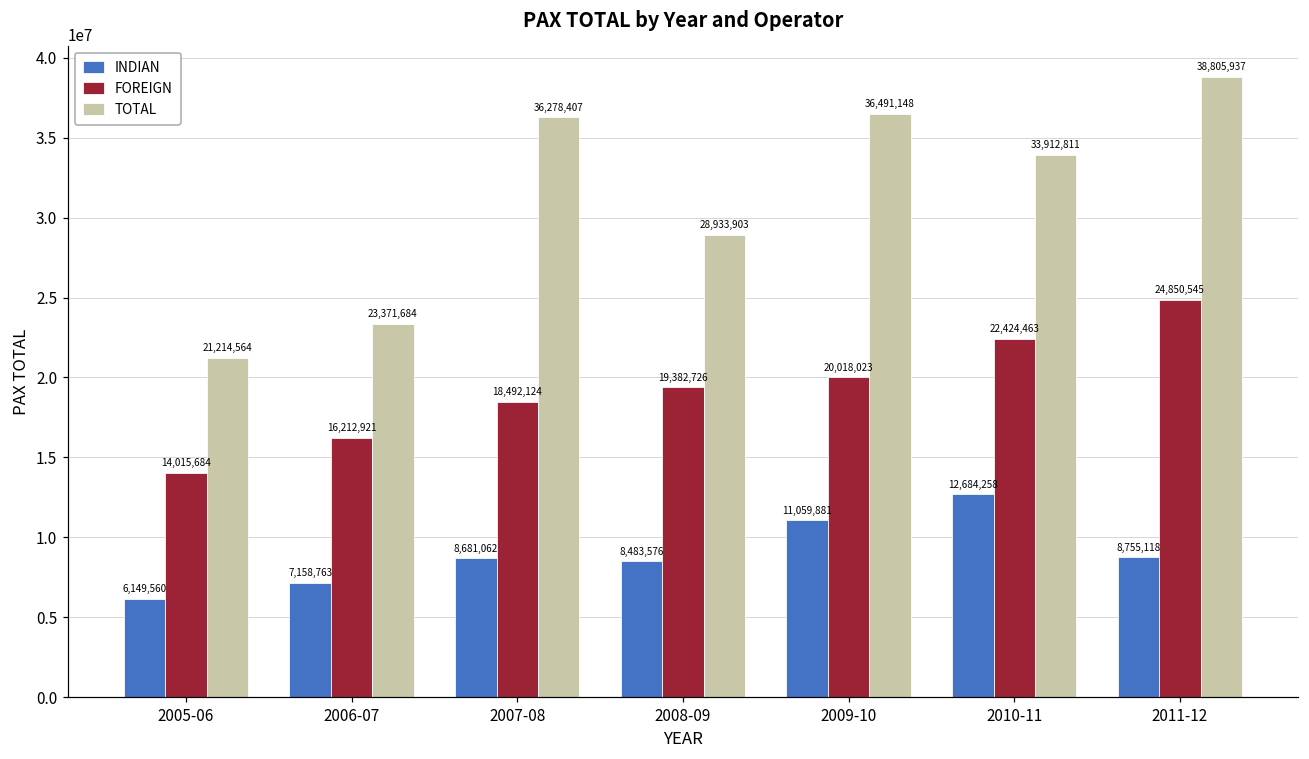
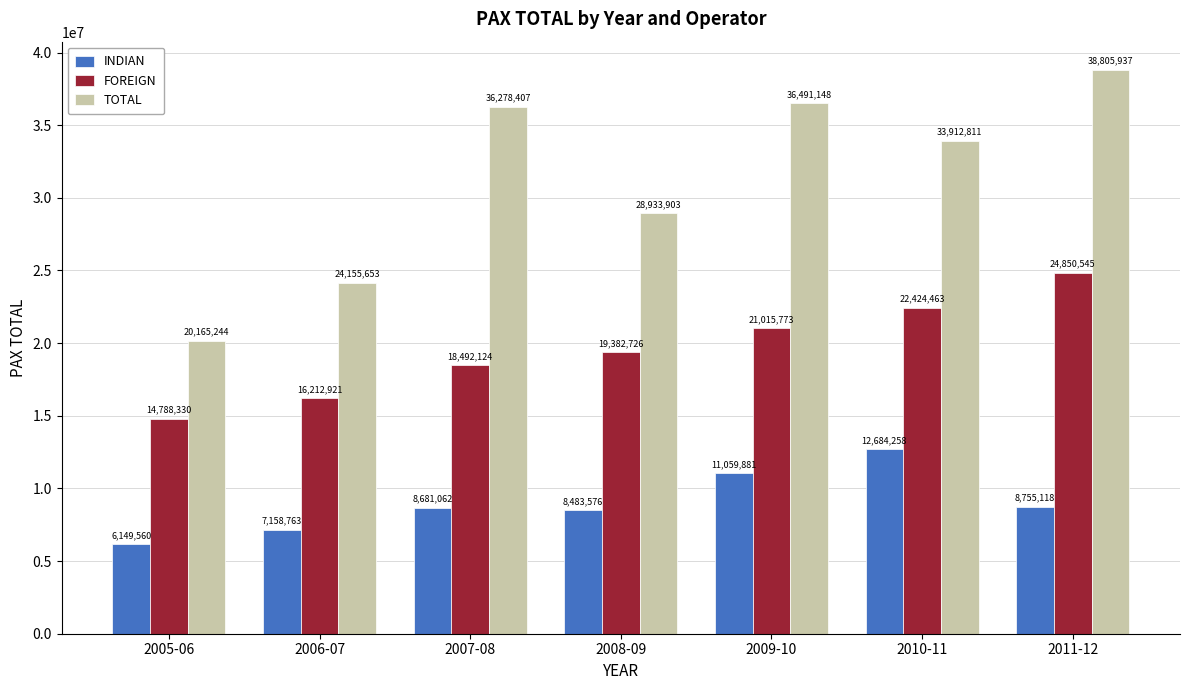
  {
    "INDIAN": {
      "2005-06": "6,149,560",
      "2006-07": "7,158,763",
      "2007-08": "8,681,062",
      "2008-09": "8,483,576",
      "2009-10": "11,059,881",
      "2010-11": "12,684,258",
      "2011-12": "8,755,118"
    },
    "FOREIGN": {
-     "2005-06": "14,015,684",
+     "2005-06": "14,788,330",
      "2006-07": "16,212,921",
      "2007-08": "18,492,124",
      "2008-09": "19,382,726",
-     "2009-10": "20,018,023",
+     "2009-10": "21,015,773",
      "2010-11": "22,424,463",
      "2011-12": "24,850,545"
    },
    "TOTAL": {
-     "2005-06": "21,214,564",
-     "2006-07": "23,371,684",
+     "2005-06": "20,165,244",
+     "2006-07": "24,155,653",
      "2007-08": "36,278,407",
      "2008-09": "28,933,903",
      "2009-10": "36,491,148",
      "2010-11": "33,912,811",
      "2011-12": "38,805,937"
    }
  }
